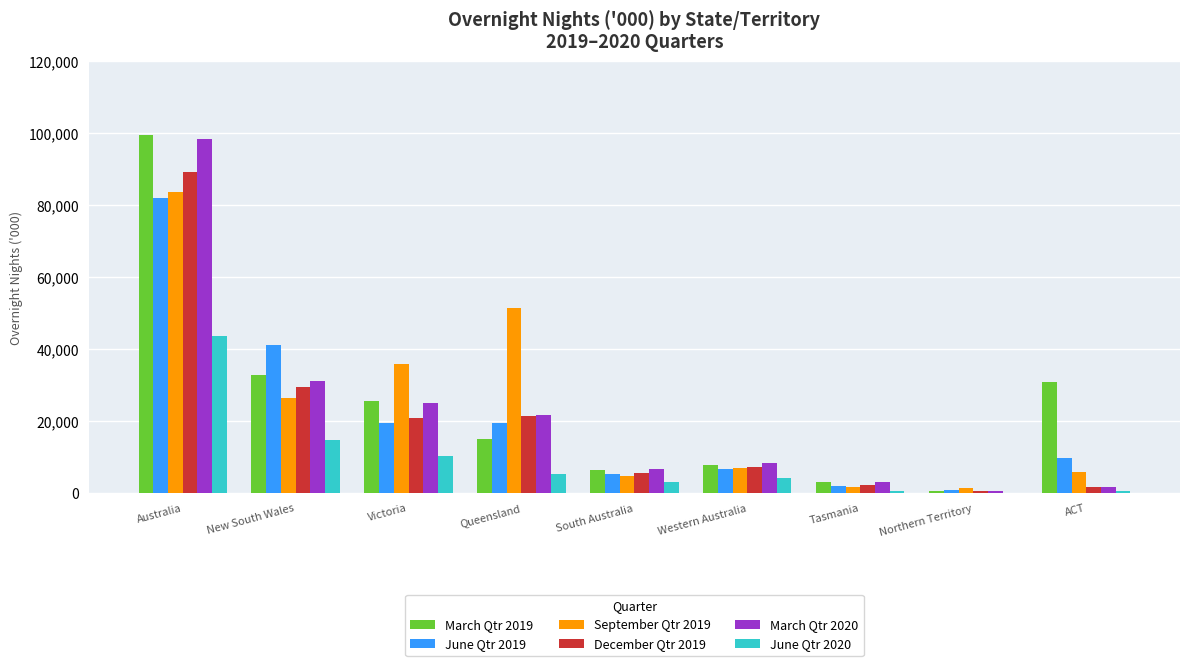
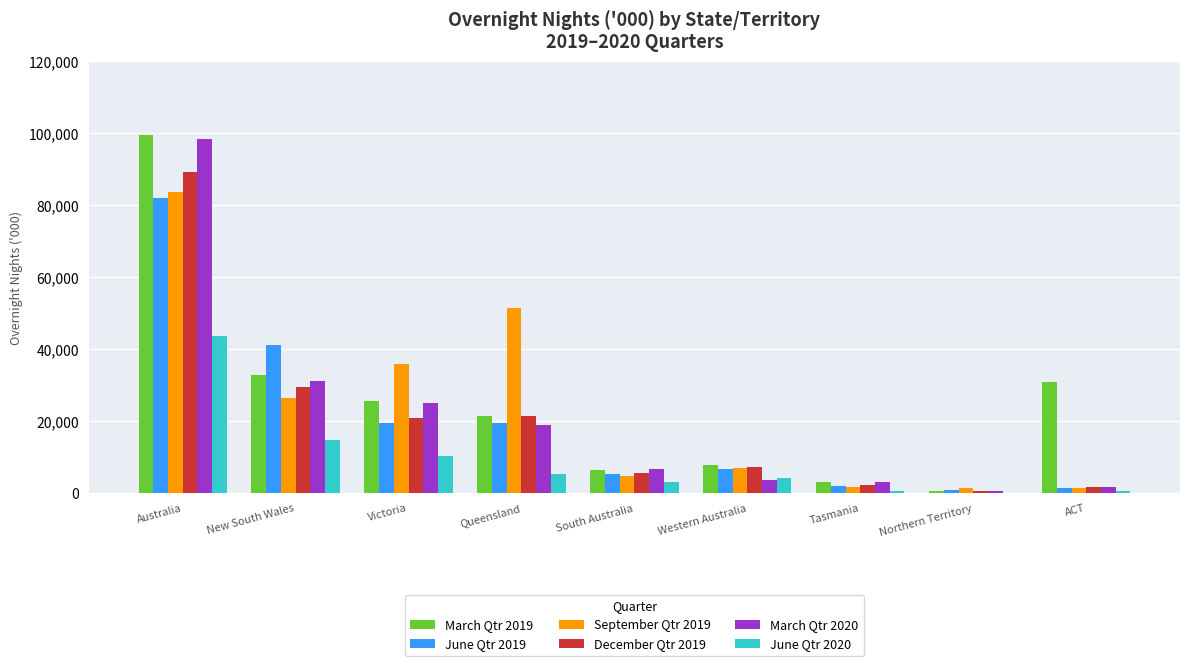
  {
    "March Qtr 2019": {
      "Australia": "100,000",
      "New South Wales": "33,000",
      "Victoria": "26,000",
-     "Queensland": "15,000",
+     "Queensland": "22,000",
      "South Australia": "7,000",
      "Western Australia": "8,000",
      "Tasmania": "3,000",
      "ACT": "31,000"
    },
    "June Qtr 2019": {
      "Australia": "82,000",
      "New South Wales": "41,000",
      "Victoria": "19,000",
      "Queensland": "19,000",
      "South Australia": "5,000",
      "Western Australia": "7,000",
      "Tasmania": "2,000",
      "Northern Territory": "1,000",
-     "ACT": "10,000"
+     "ACT": "1,000"
    },
    "September Qtr 2019": {
      "Australia": "84,000",
      "New South Wales": "26,000",
      "Victoria": "36,000",
      "Queensland": "51,000",
      "South Australia": "5,000",
      "Western Australia": "7,000",
      "Tasmania": "2,000",
      "Northern Territory": "1,000",
-     "ACT": "6,000"
+     "ACT": "2,000"
    },
    "December Qtr 2019": {
      "Australia": "89,000",
      "New South Wales": "29,000",
      "Victoria": "21,000",
      "Queensland": "21,000",
      "South Australia": "6,000",
      "Western Australia": "7,000",
      "Tasmania": "2,000",
      "Northern Territory": "1,000",
      "ACT": "2,000"
    },
    "March Qtr 2020": {
      "Australia": "99,000",
      "New South Wales": "31,000",
      "Victoria": "25,000",
-     "Queensland": "22,000",
+     "Queensland": "19,000",
      "South Australia": "7,000",
-     "Western Australia": "8,000",
+     "Western Australia": "4,000",
      "Tasmania": "3,000",
      "ACT": "2,000"
    },
    "June Qtr 2020": {
      "Australia": "44,000",
      "New South Wales": "15,000",
      "Victoria": "10,000",
      "Queensland": "5,000",
      "South Australia": "3,000",
      "Western Australia": "4,000"
    }
  }
